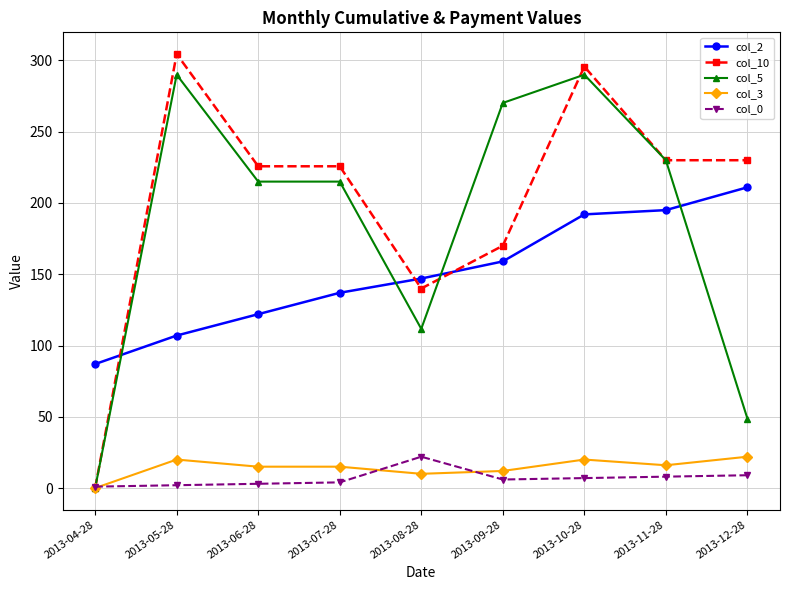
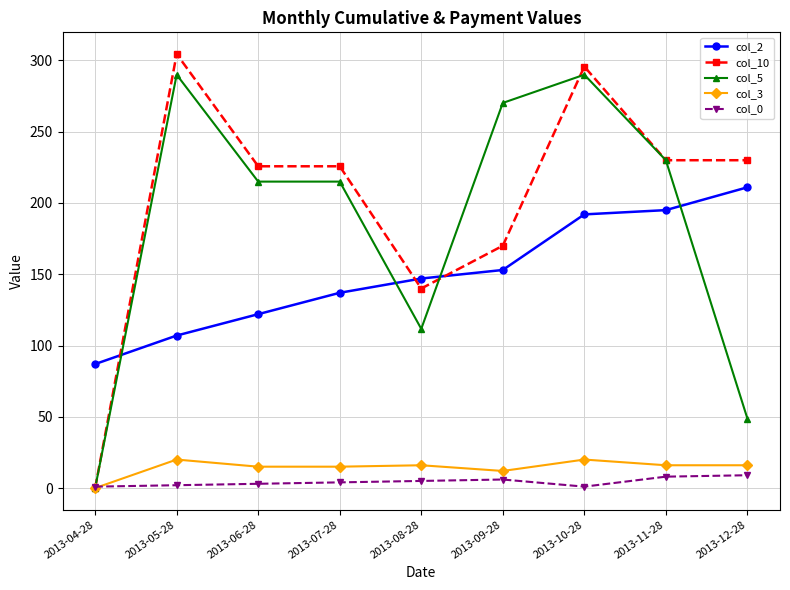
  {
    "col_2": {
      "2013-04-28": 87,
      "2013-05-28": 107,
      "2013-06-28": 122,
      "2013-07-28": 137,
      "2013-08-28": 147,
-     "2013-09-28": 159,
+     "2013-09-28": 153,
      "2013-10-28": 192,
      "2013-11-28": 195,
      "2013-12-28": 211
    },
    "col_10": {
      "2013-05-28": 305,
      "2013-06-28": 226,
      "2013-07-28": 226,
      "2013-08-28": 140,
      "2013-09-28": 170,
      "2013-10-28": 296,
      "2013-12-28": 230
    },
    "col_5": {
      "2013-05-28": 290,
      "2013-06-28": 215,
      "2013-07-28": 215,
      "2013-08-28": 112,
      "2013-09-28": 270,
      "2013-10-28": 290,
      "2013-12-28": 49
    },
    "col_3": {
      "2013-05-28": 20,
      "2013-06-28": 15,
      "2013-07-28": 15,
-     "2013-08-28": 10,
+     "2013-08-28": 16,
      "2013-09-28": 12,
      "2013-10-28": 20,
      "2013-11-28": 16,
-     "2013-12-28": 22
+     "2013-12-28": 16
    },
    "col_0": {
      "2013-05-28": 2,
      "2013-06-28": 3,
      "2013-07-28": 4,
-     "2013-08-28": 22,
+     "2013-08-28": 5,
      "2013-09-28": 6,
-     "2013-10-28": 7,
+     "2013-10-28": 1,
      "2013-11-28": 8,
      "2013-12-28": 9
    }
  }
